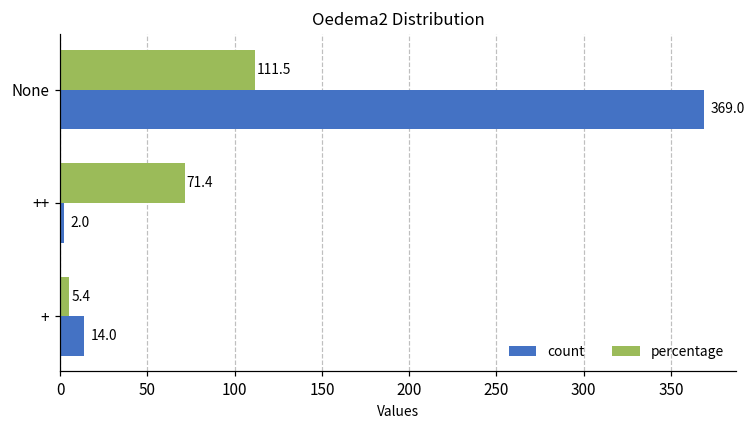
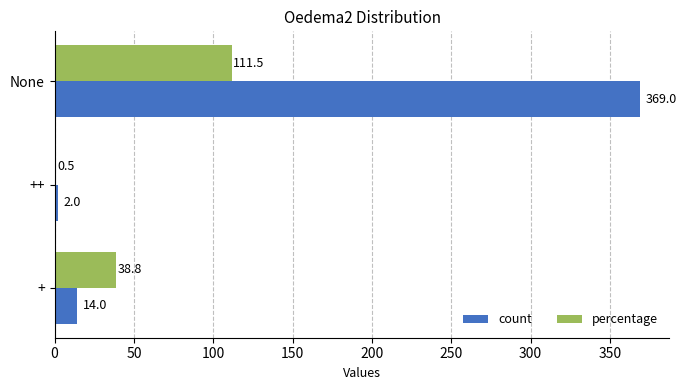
  {
    "count": {
      "None": 369.0,
      "++": 2.0,
      "+": 14.0
    },
    "percentage": {
      "None": 111.5,
-     "++": 71.4,
-     "+": 5.4
+     "++": 0.5,
+     "+": 38.8
    }
  }
